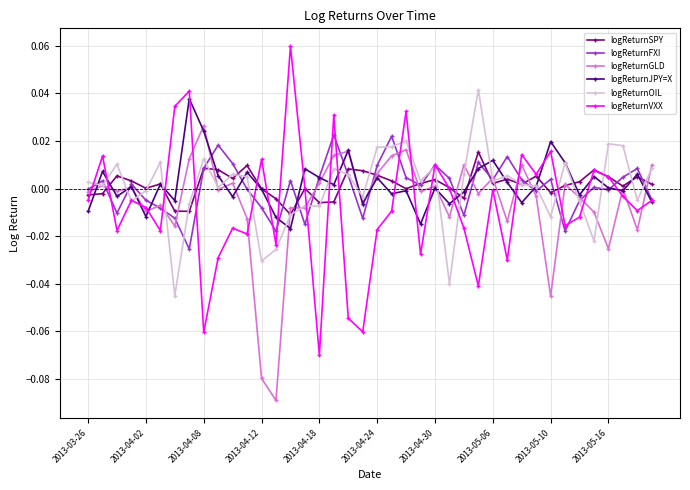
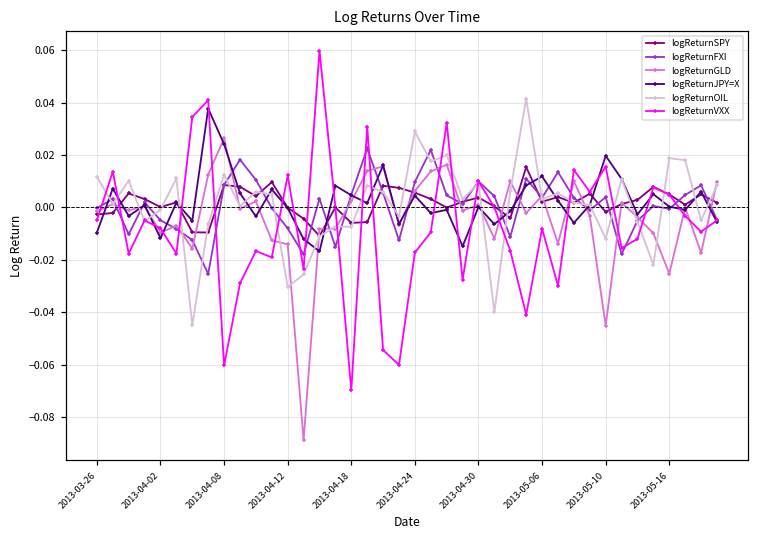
  {
    "logReturnFXI": {
      "2013-03-26": 0.000,
      "2013-04-02": -0.005,
      "2013-04-12": -0.008,
      "2013-04-24": 0.010,
      "2013-05-10": 0.004
    },
    "logReturnGLD": {
      "2013-03-26": -0.002,
      "2013-04-02": -0.010,
      "2013-04-08": 0.026,
-     "2013-04-12": -0.080,
+     "2013-04-12": -0.014,
      "2013-04-18": 0.002,
      "2013-05-10": -0.045,
      "2013-05-16": -0.025
    },
    "logReturnOIL": {
-     "2013-03-26": 0.003,
+     "2013-03-26": 0.012,
      "2013-04-08": 0.013,
      "2013-04-12": -0.030,
      "2013-04-18": -0.007,
-     "2013-04-24": 0.017,
+     "2013-04-24": 0.029,
      "2013-05-10": -0.012,
      "2013-05-16": 0.019
    },
    "logReturnVXX": {
      "2013-03-26": -0.005,
      "2013-04-02": -0.008,
      "2013-04-08": -0.060,
      "2013-04-12": 0.012,
      "2013-04-18": -0.070,
      "2013-04-24": -0.017,
-     "2013-05-06": -0.001,
+     "2013-05-06": -0.008,
      "2013-05-10": 0.016
    }
  }
